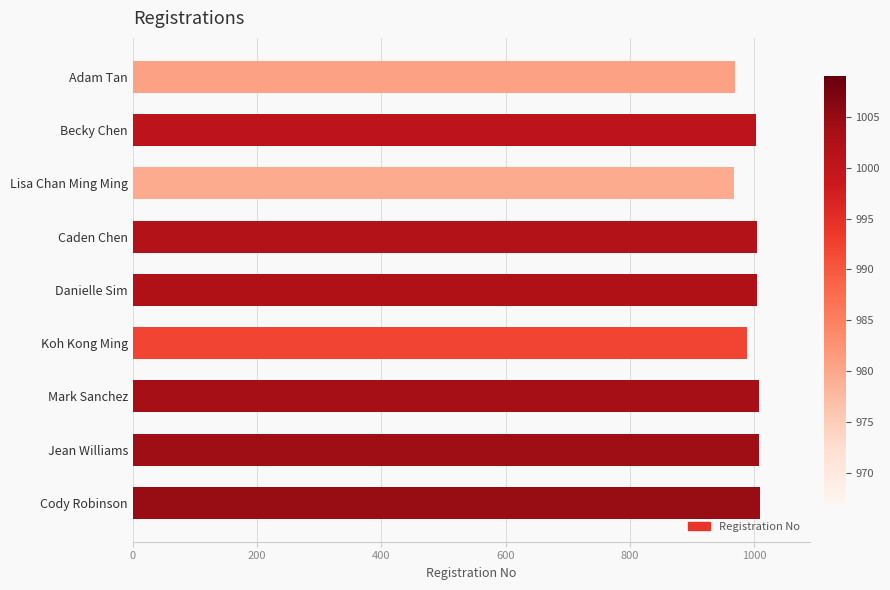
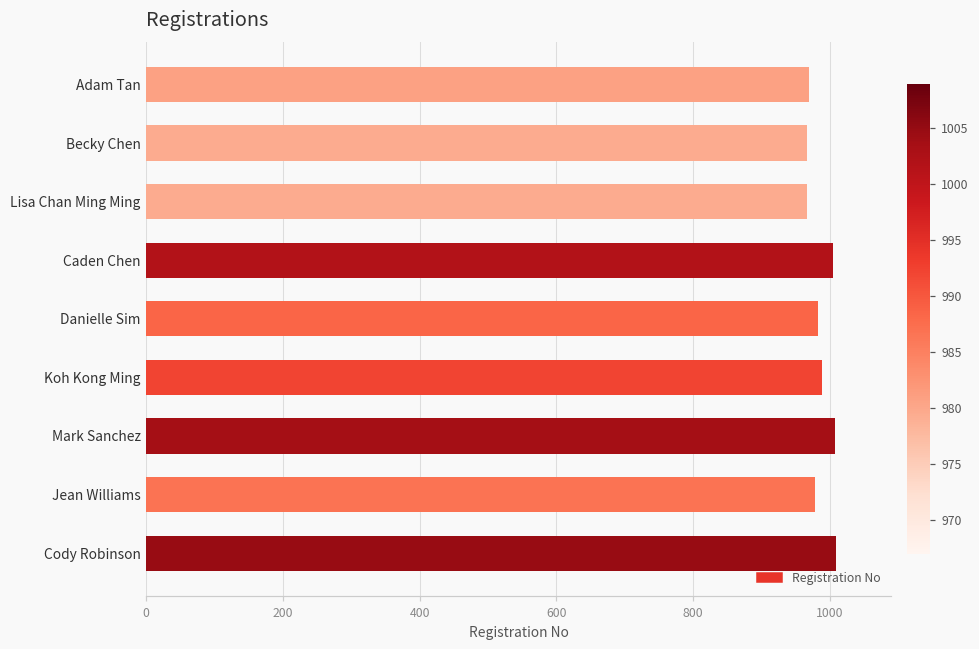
  {
    "Adam Tan": 970,
-   "Becky Chen": 1000,
+   "Becky Chen": 970,
    "Lisa Chan Ming Ming": 970,
    "Caden Chen": 1000,
-   "Danielle Sim": 1010,
+   "Danielle Sim": 980,
    "Koh Kong Ming": 990,
    "Mark Sanchez": 1010,
-   "Jean Williams": 1010,
+   "Jean Williams": 980,
    "Cody Robinson": 1010
  }
